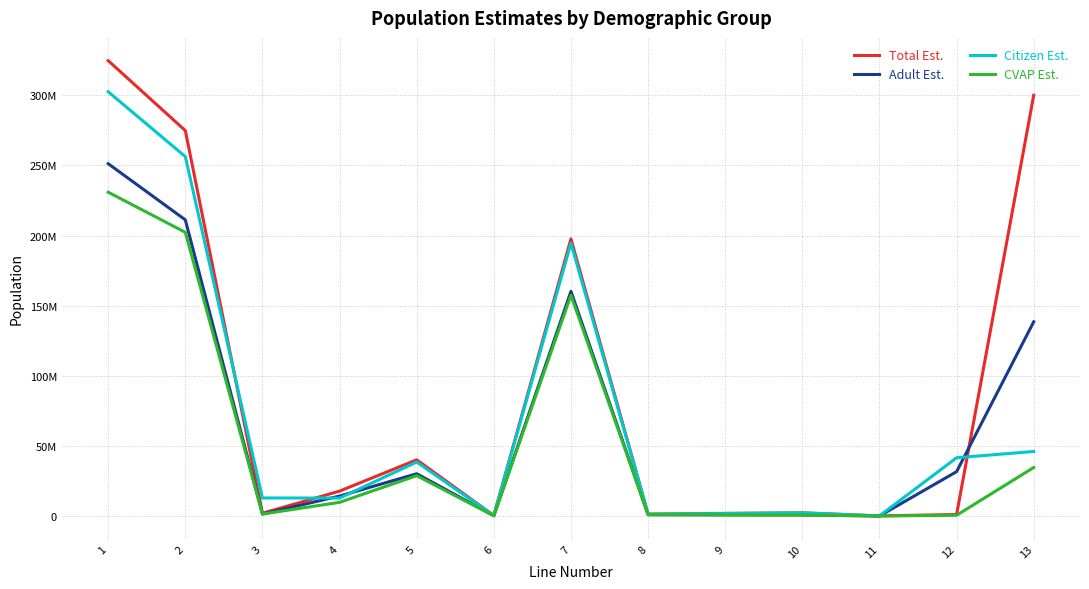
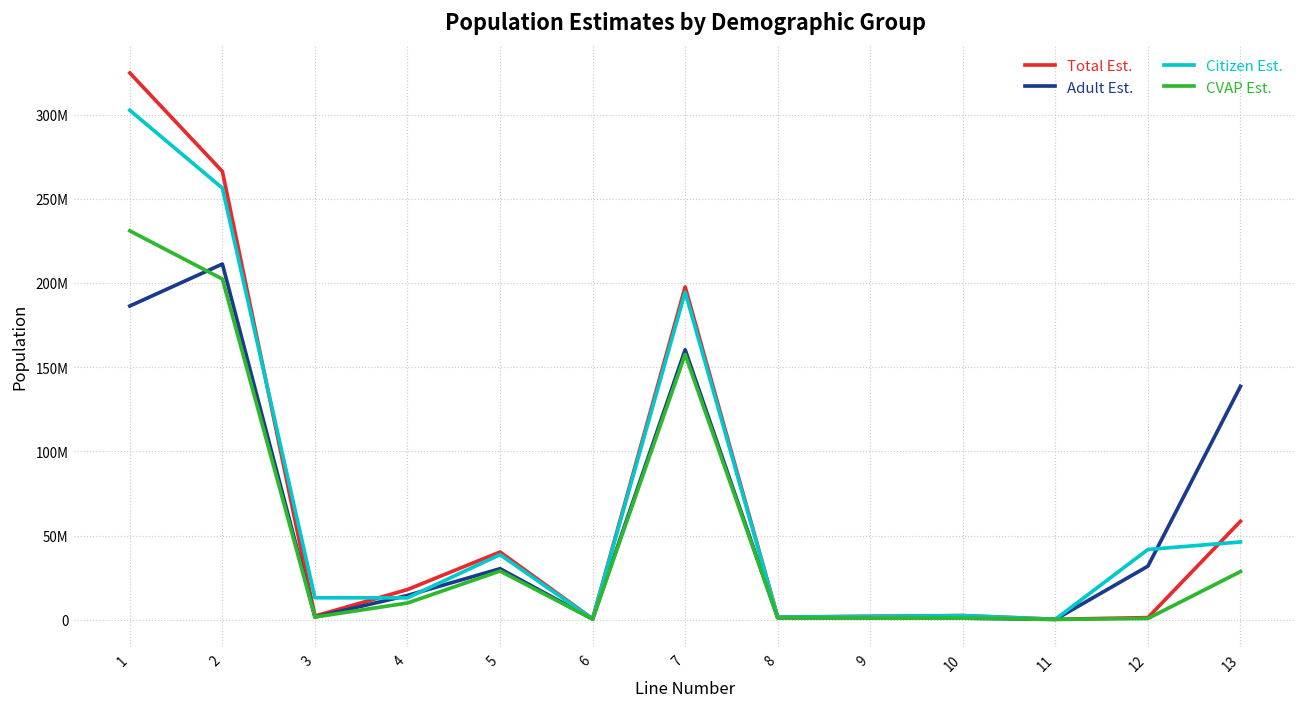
  {
    "Total Est.": {
      "1": 325000000,
-     "2": 275000000,
+     "2": 266000000,
      "4": 18000000,
      "7": 198000000,
-     "13": 300000000
+     "13": 58000000
    },
    "Adult Est.": {
-     "1": 251000000,
+     "1": 186000000,
      "2": 211000000,
      "7": 160000000,
      "12": 32000000,
      "13": 139000000
    },
    "Citizen Est.": {
      "1": 303000000,
      "2": 256000000,
      "3": 13000000,
      "7": 195000000,
      "12": 42000000,
      "13": 46000000
    },
    "CVAP Est.": {
      "1": 231000000,
      "2": 202000000,
      "4": 10000000,
      "7": 158000000,
-     "13": 35000000
+     "13": 29000000
    }
  }
